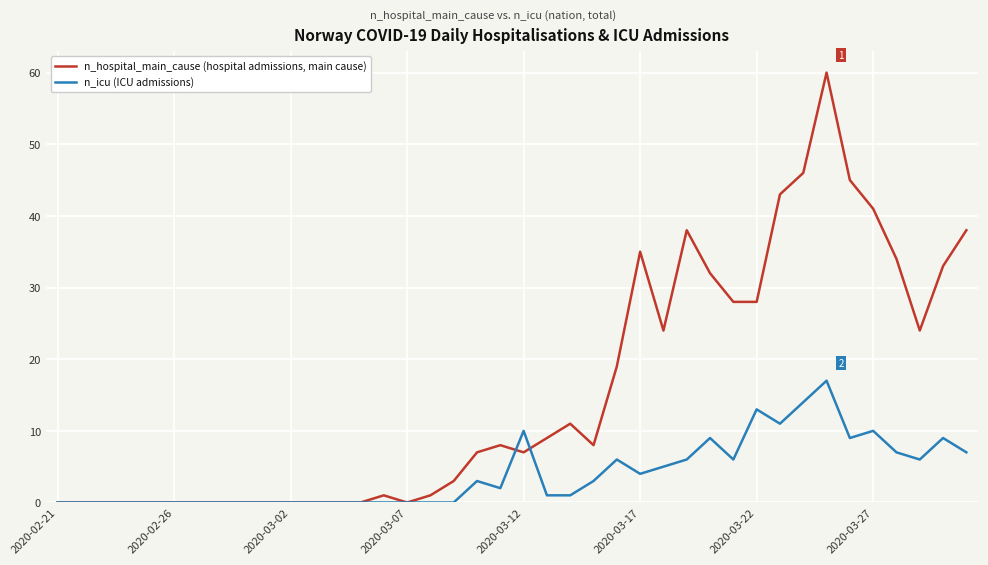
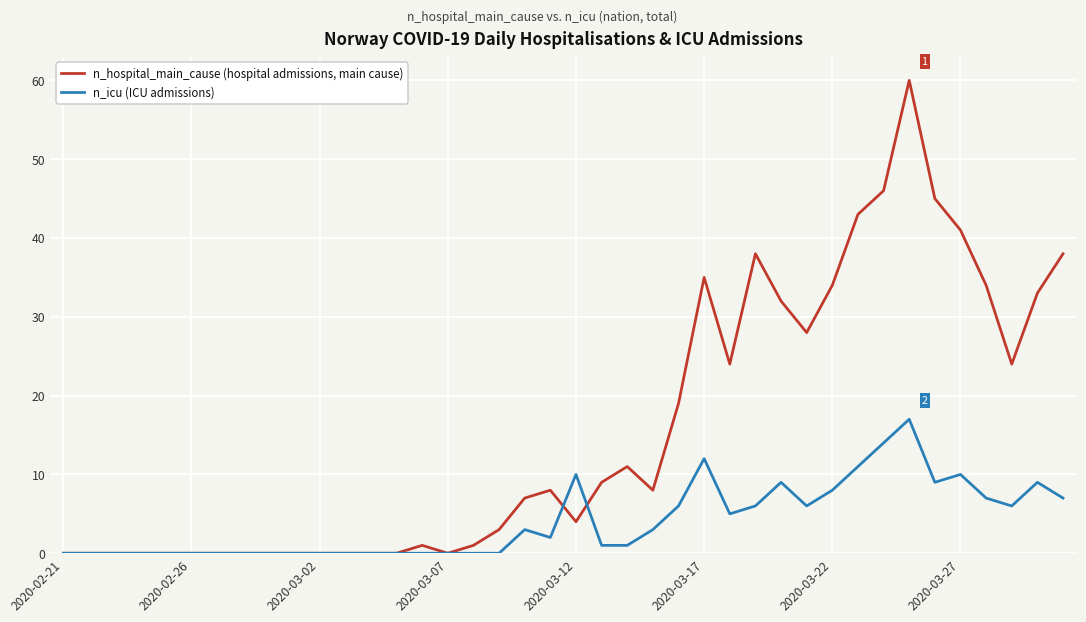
  {
    "n_hospital_main_cause (hospital admissions, main cause)": {
-     "2020-03-12": 7,
+     "2020-03-12": 4,
      "2020-03-17": 35,
-     "2020-03-22": 28,
+     "2020-03-22": 34,
      "2020-03-27": 41
    },
    "n_icu (ICU admissions)": {
      "2020-03-12": 10,
-     "2020-03-17": 4,
-     "2020-03-22": 13,
+     "2020-03-17": 12,
+     "2020-03-22": 8,
      "2020-03-27": 10
    }
  }
